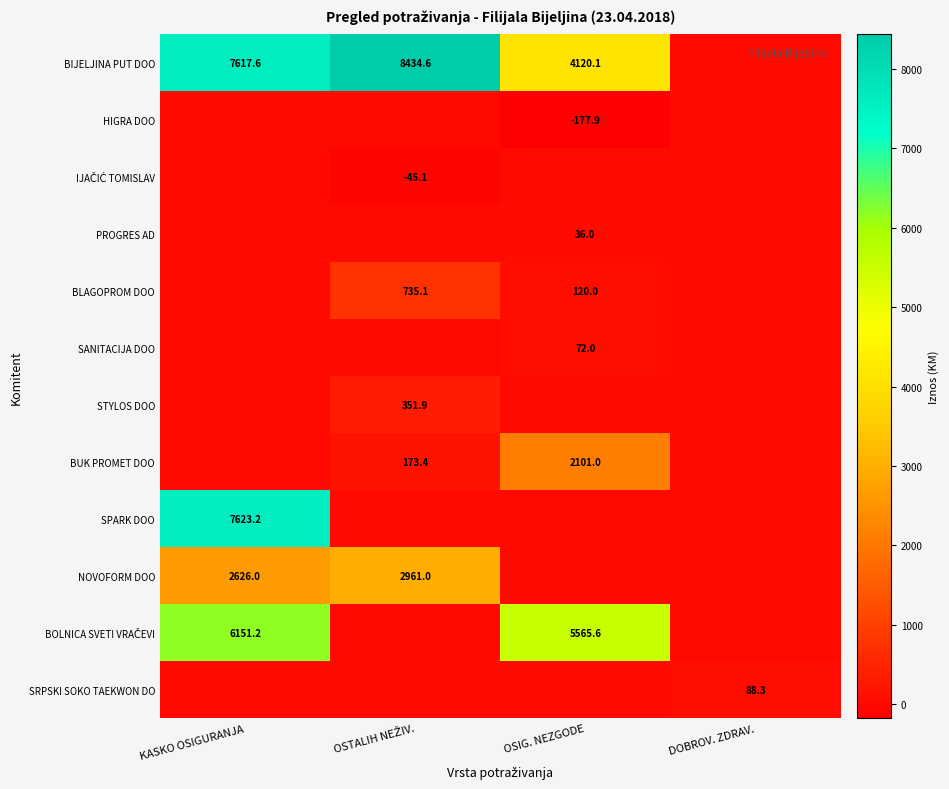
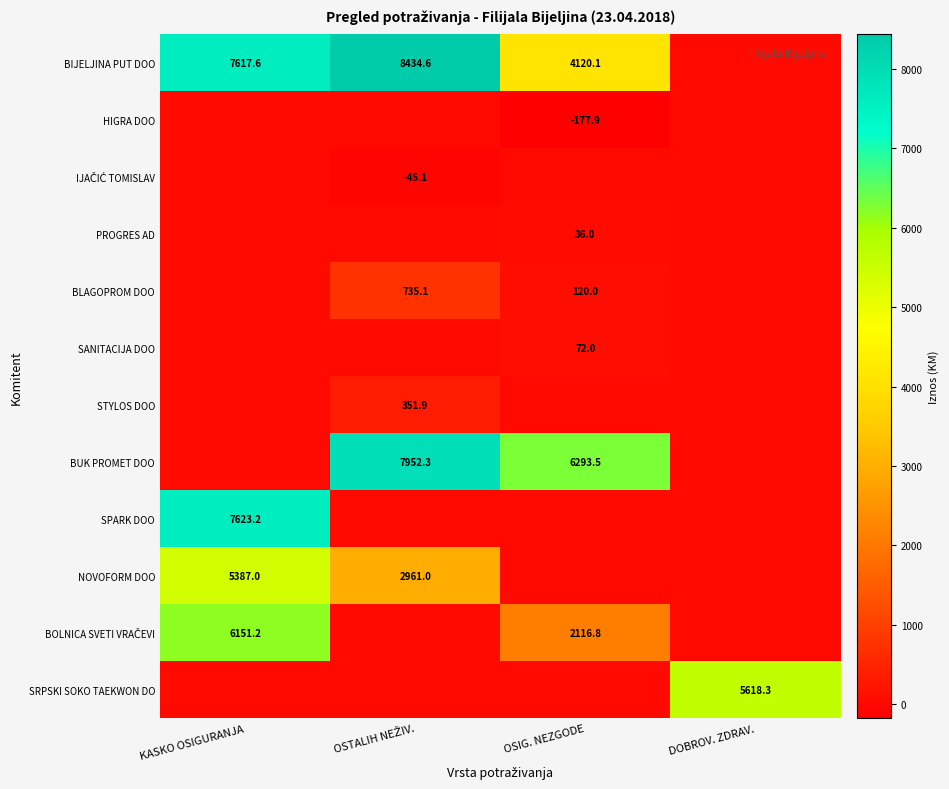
  {
    "BIJELJINA PUT DOO": {
      "KASKO OSIGURANJA": 7617.6,
      "OSTALIH NEŽIV.": 8434.6,
      "OSIG. NEZGODE": 4120.1
    },
    "HIGRA DOO": {
      "OSIG. NEZGODE": -177.9
    },
    "IJAČIĆ TOMISLAV": {
      "OSTALIH NEŽIV.": -45.1
    },
    "PROGRES AD": {
      "OSIG. NEZGODE": 36.0
    },
    "BLAGOPROM DOO": {
      "OSTALIH NEŽIV.": 735.1,
      "OSIG. NEZGODE": 120.0
    },
    "SANITACIJA DOO": {
      "OSIG. NEZGODE": 72.0
    },
    "STYLOS DOO": {
      "OSTALIH NEŽIV.": 351.9
    },
    "BUK PROMET DOO": {
-     "OSTALIH NEŽIV.": 173.4,
-     "OSIG. NEZGODE": 2101.0
+     "OSTALIH NEŽIV.": 7952.3,
+     "OSIG. NEZGODE": 6293.5
    },
    "SPARK DOO": {
      "KASKO OSIGURANJA": 7623.2
    },
    "NOVOFORM DOO": {
-     "KASKO OSIGURANJA": 2626.0,
+     "KASKO OSIGURANJA": 5387.0,
      "OSTALIH NEŽIV.": 2961.0
    },
    "BOLNICA SVETI VRAČEVI": {
      "KASKO OSIGURANJA": 6151.2,
-     "OSIG. NEZGODE": 5565.6
+     "OSIG. NEZGODE": 2116.8
    },
    "SRPSKI SOKO TAEKWON DO": {
-     "DOBROV. ZDRAV.": 88.3
+     "DOBROV. ZDRAV.": 5618.3
    }
  }
